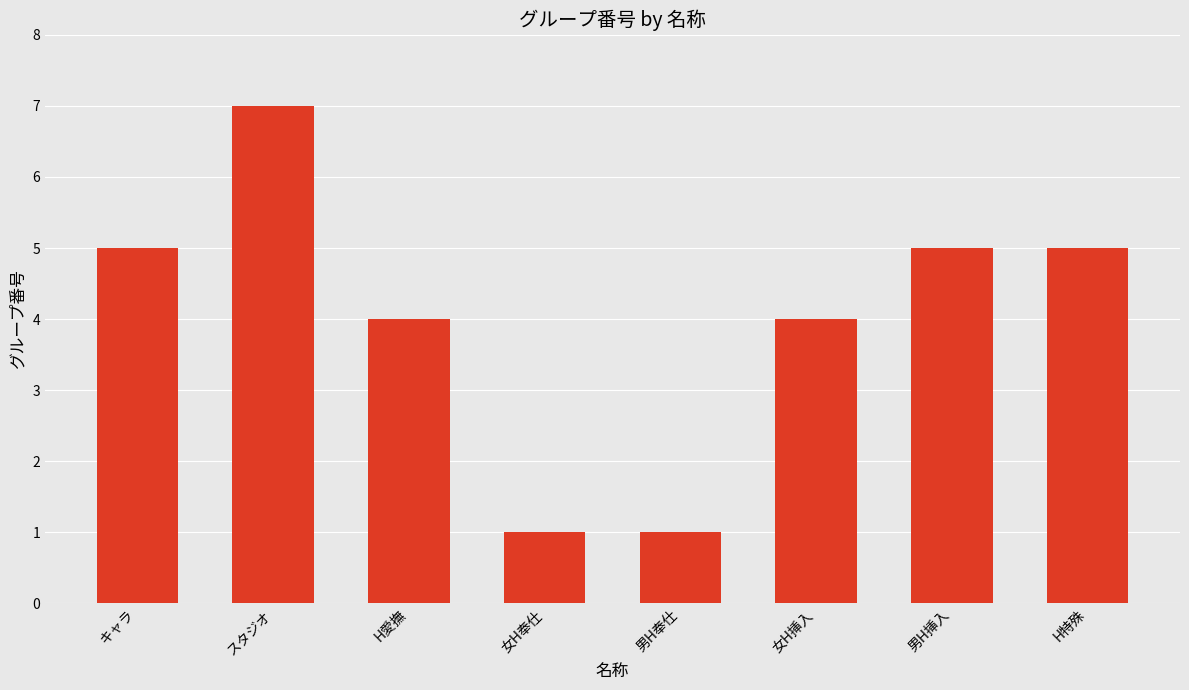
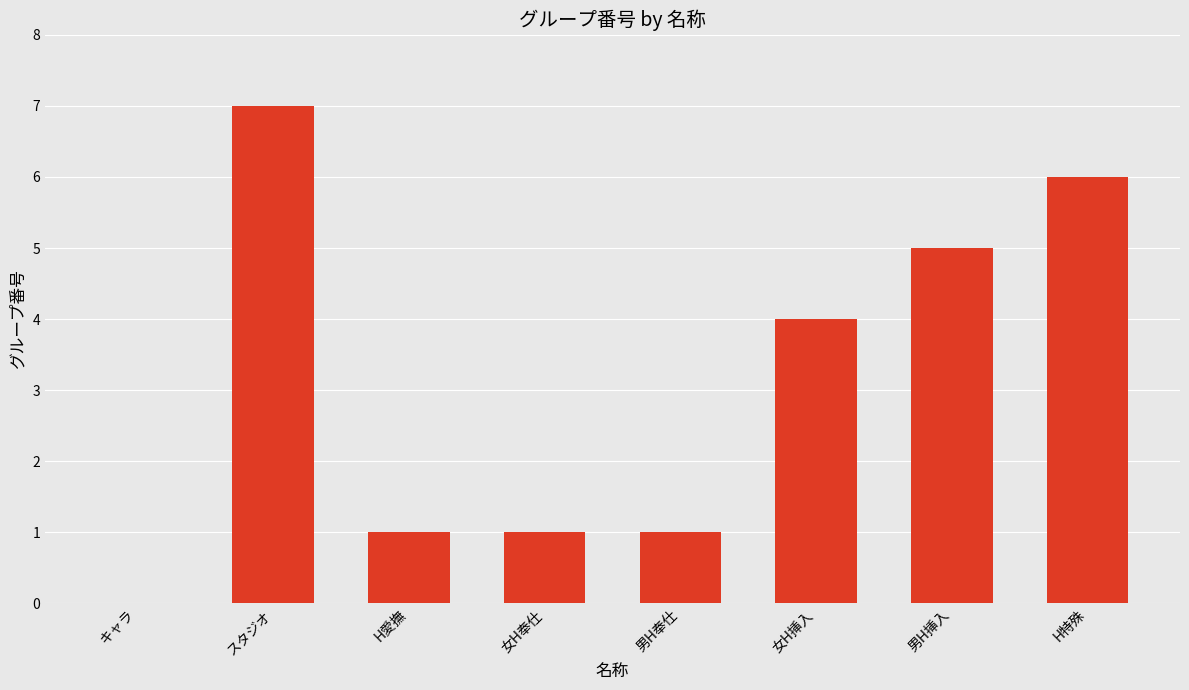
  {
-   "キャラ": 5,
+   "キャラ": 0,
    "スタジオ": 7,
-   "H愛撫": 4,
+   "H愛撫": 1,
    "女H奉仕": 1,
    "男H奉仕": 1,
    "女H挿入": 4,
    "男H挿入": 5,
-   "H特殊": 5
+   "H特殊": 6
  }
